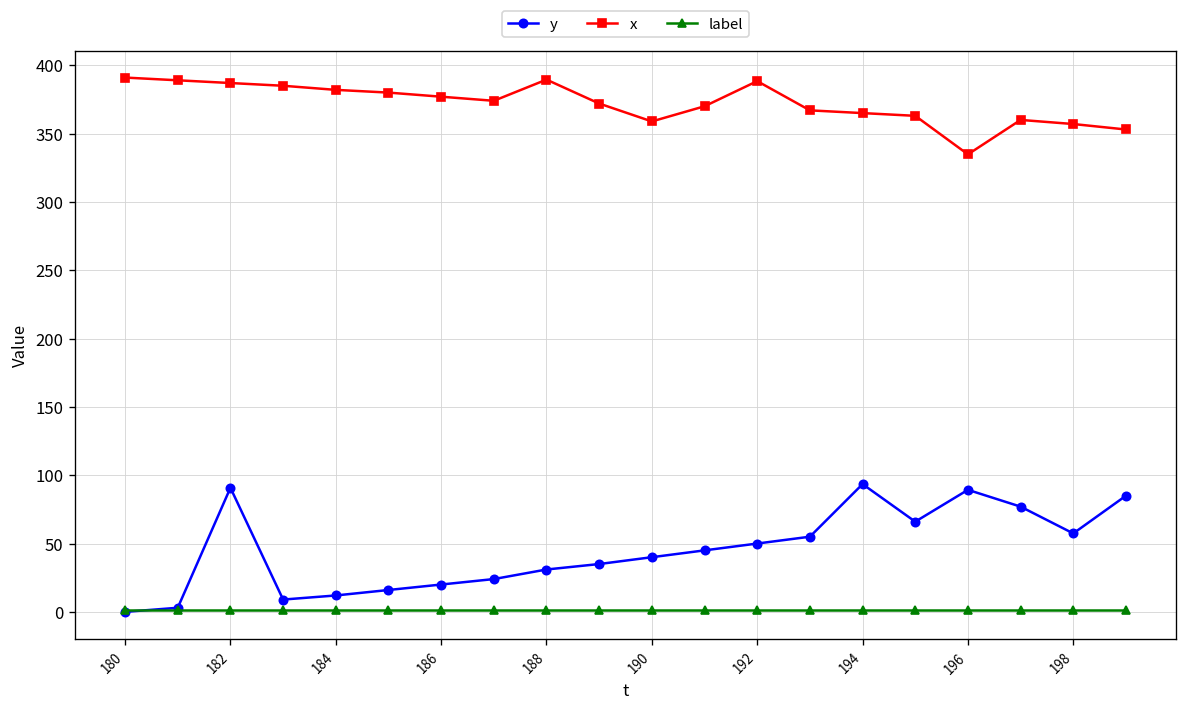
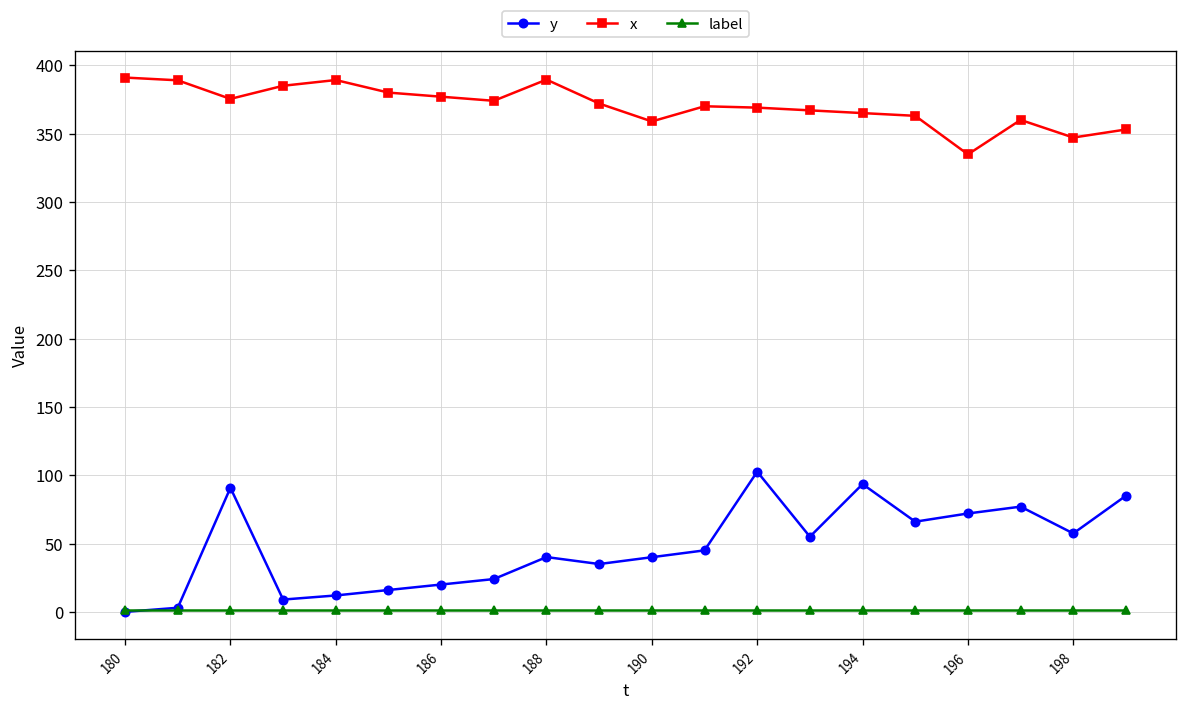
  {
    "y": {
      "182": 91,
      "184": 12,
      "186": 20,
-     "188": 31,
+     "188": 40,
      "190": 40,
-     "192": 50,
+     "192": 103,
      "194": 94,
-     "196": 89,
+     "196": 72,
      "198": 57
    },
    "x": {
      "180": 391,
-     "182": 387,
-     "184": 382,
+     "182": 375,
+     "184": 389,
      "186": 377,
      "188": 390,
      "190": 359,
-     "192": 388,
+     "192": 369,
      "194": 365,
      "196": 335,
-     "198": 357
+     "198": 347
    },
    "label": {
      "182": 1,
      "184": 1,
      "186": 1,
      "188": 1,
      "190": 1,
      "192": 1,
      "194": 1,
      "196": 1,
      "198": 1
    }
  }
